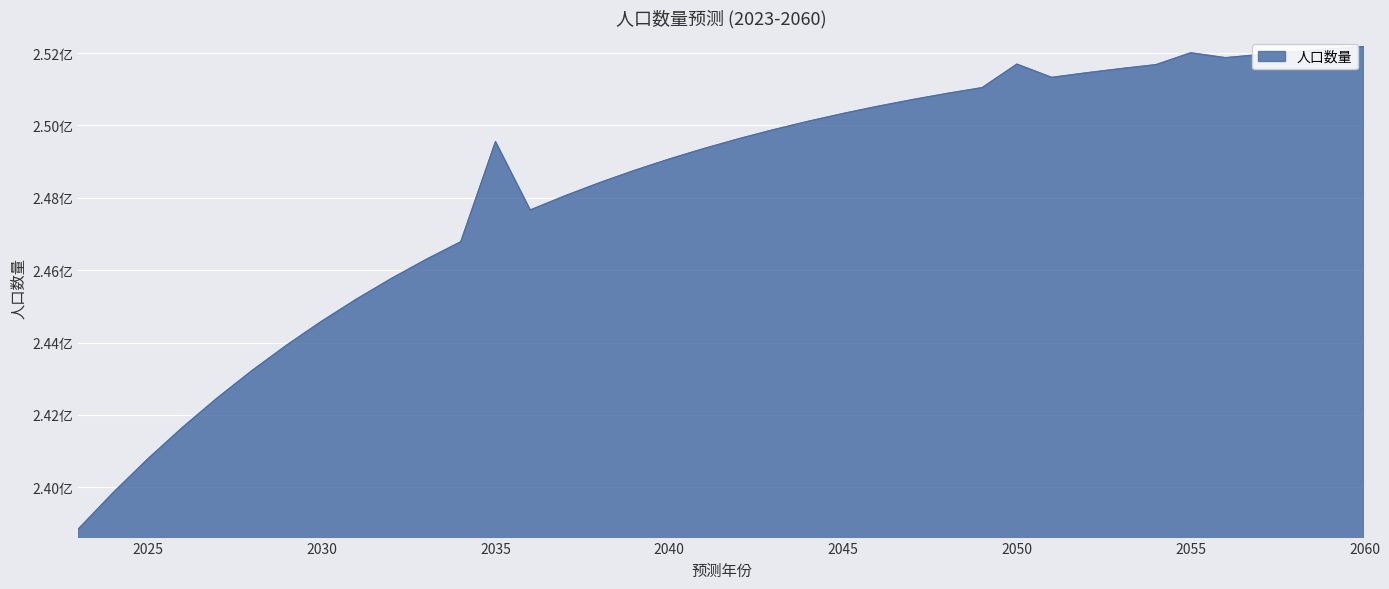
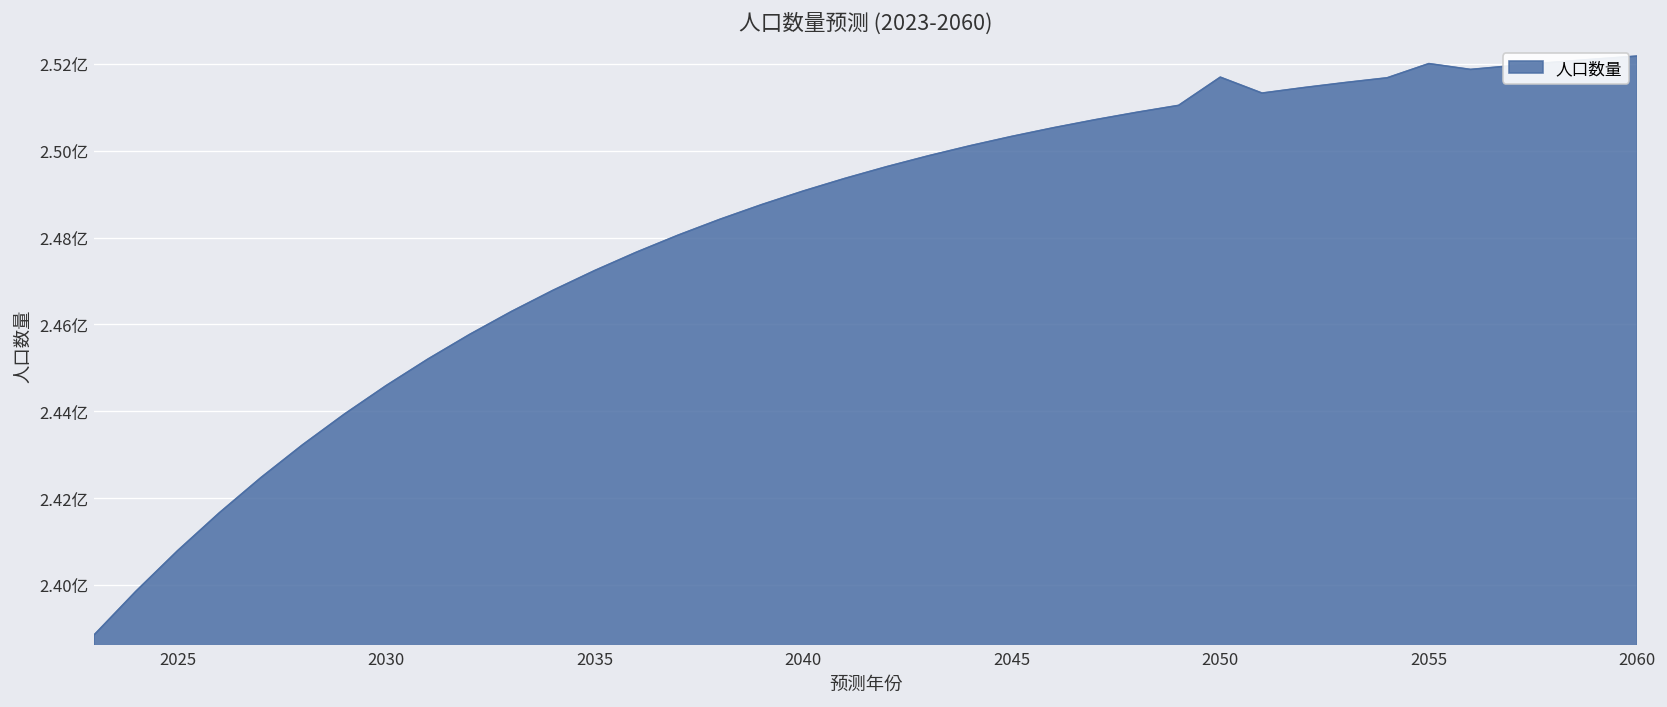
  {
    "2025": "2.408亿",
    "2030": "2.446亿",
-   "2035": "2.496亿",
+   "2035": "2.472亿",
    "2040": "2.491亿",
    "2045": "2.503亿",
    "2050": "2.517亿",
    "2055": "2.520亿",
    "2060": "2.522亿"
  }
